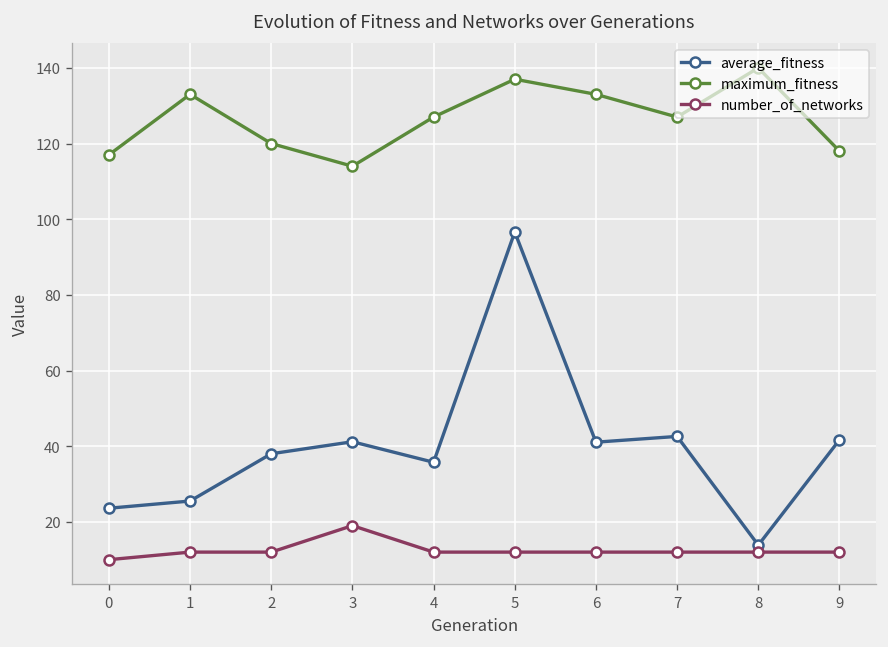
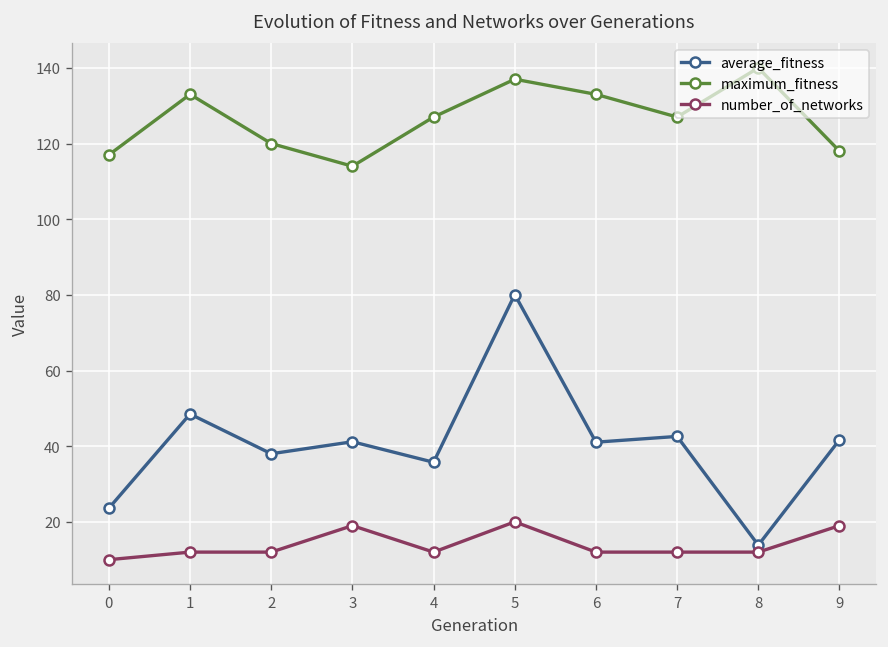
  {
    "average_fitness": {
      "0": 24,
-     "1": 26,
+     "1": 49,
      "2": 38,
      "3": 41,
      "4": 36,
-     "5": 97,
+     "5": 80,
      "6": 41,
      "7": 43,
      "8": 14,
      "9": 42
    },
    "maximum_fitness": {
      "0": 117,
      "1": 133,
      "2": 120,
      "3": 114,
      "4": 127,
      "5": 137,
      "6": 133,
      "9": 118
    },
    "number_of_networks": {
      "0": 10,
      "1": 12,
      "2": 12,
      "3": 19,
      "4": 12,
-     "5": 12,
+     "5": 20,
      "6": 12,
      "7": 12,
      "8": 12,
-     "9": 12
+     "9": 19
    }
  }
